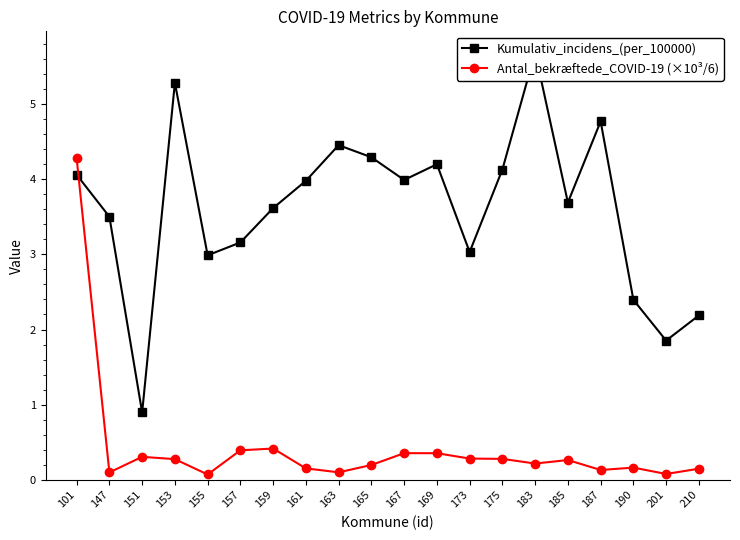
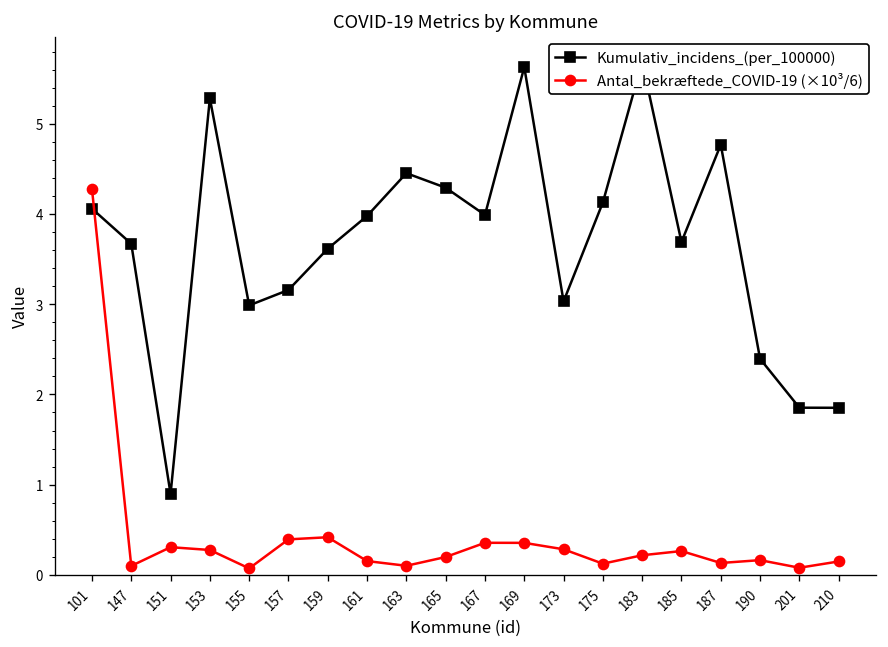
  {
    "Kumulativ_incidens_(per_100000)": {
      "101": 4.1,
-     "147": 3.5,
+     "147": 3.7,
      "151": 0.9,
      "153": 5.3,
      "155": 3.0,
      "157": 3.2,
      "159": 3.6,
      "161": 4.0,
      "163": 4.5,
      "165": 4.3,
      "167": 4.0,
-     "169": 4.2,
+     "169": 5.6,
      "173": 3.0,
      "175": 4.1,
      "185": 3.7,
      "187": 4.8,
      "190": 2.4,
      "201": 1.9,
-     "210": 2.2
+     "210": 1.9
    },
    "Antal_bekræftede_COVID-19 (×10³/6)": {
      "101": 4.3,
      "147": 0.1,
      "151": 0.3,
      "153": 0.3,
      "155": 0.1,
      "157": 0.4,
      "159": 0.4,
      "161": 0.2,
      "163": 0.1,
      "165": 0.2,
      "167": 0.4,
      "169": 0.4,
      "173": 0.3,
-     "175": 0.3,
+     "175": 0.1,
      "183": 0.2,
      "185": 0.3,
      "187": 0.1,
      "190": 0.2,
      "201": 0.1,
      "210": 0.1
    }
  }
